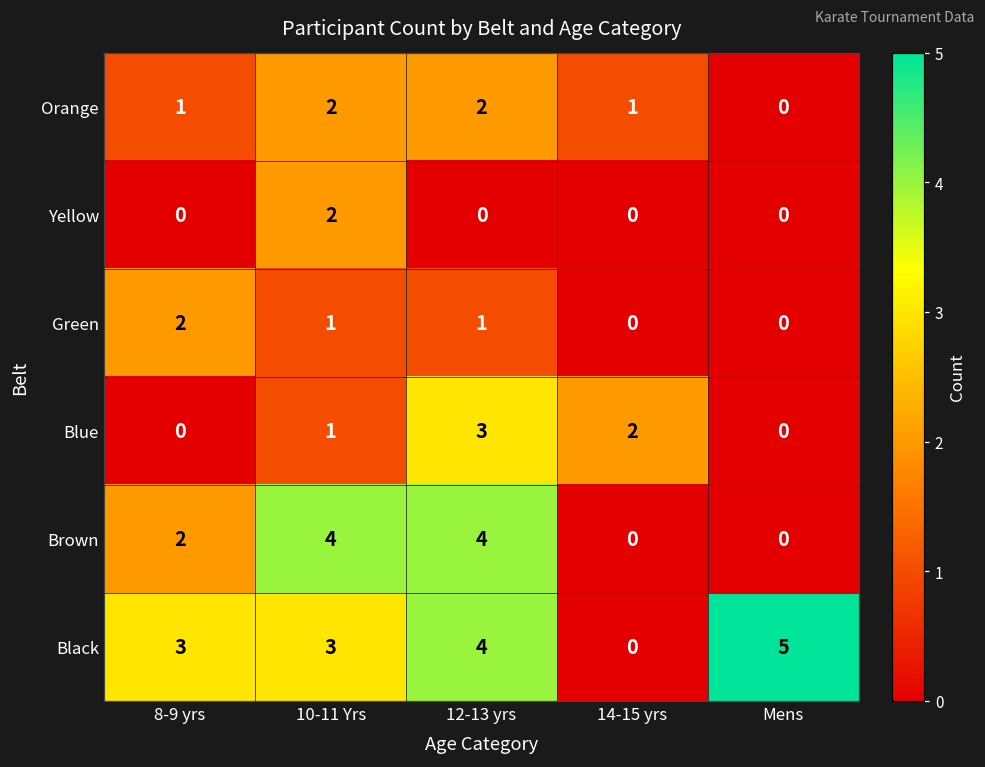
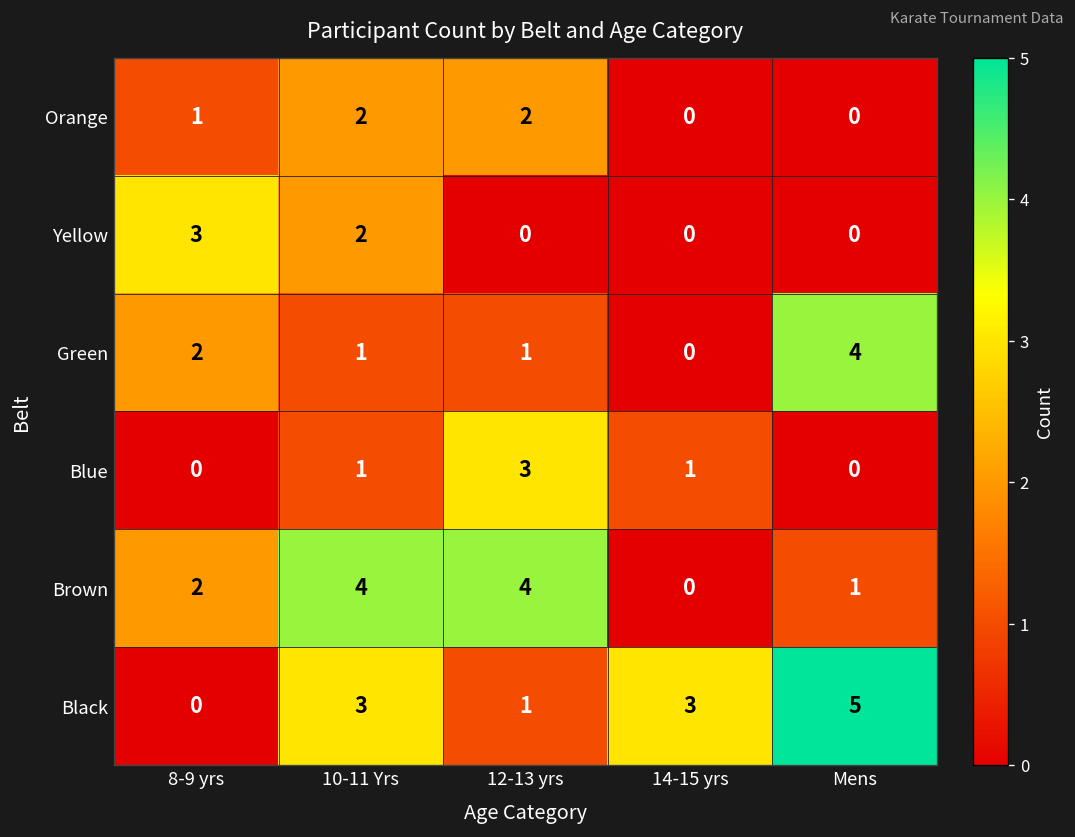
  {
    "Orange": {
      "8-9 yrs": 1,
      "10-11 Yrs": 2,
      "12-13 yrs": 2,
-     "14-15 yrs": 1,
+     "14-15 yrs": 0,
      "Mens": 0
    },
    "Yellow": {
-     "8-9 yrs": 0,
+     "8-9 yrs": 3,
      "10-11 Yrs": 2,
      "12-13 yrs": 0,
      "14-15 yrs": 0,
      "Mens": 0
    },
    "Green": {
      "8-9 yrs": 2,
      "10-11 Yrs": 1,
      "12-13 yrs": 1,
      "14-15 yrs": 0,
-     "Mens": 0
+     "Mens": 4
    },
    "Blue": {
      "8-9 yrs": 0,
      "10-11 Yrs": 1,
      "12-13 yrs": 3,
-     "14-15 yrs": 2,
+     "14-15 yrs": 1,
      "Mens": 0
    },
    "Brown": {
      "8-9 yrs": 2,
      "10-11 Yrs": 4,
      "12-13 yrs": 4,
      "14-15 yrs": 0,
-     "Mens": 0
+     "Mens": 1
    },
    "Black": {
-     "8-9 yrs": 3,
+     "8-9 yrs": 0,
      "10-11 Yrs": 3,
-     "12-13 yrs": 4,
-     "14-15 yrs": 0,
+     "12-13 yrs": 1,
+     "14-15 yrs": 3,
      "Mens": 5
    }
  }
